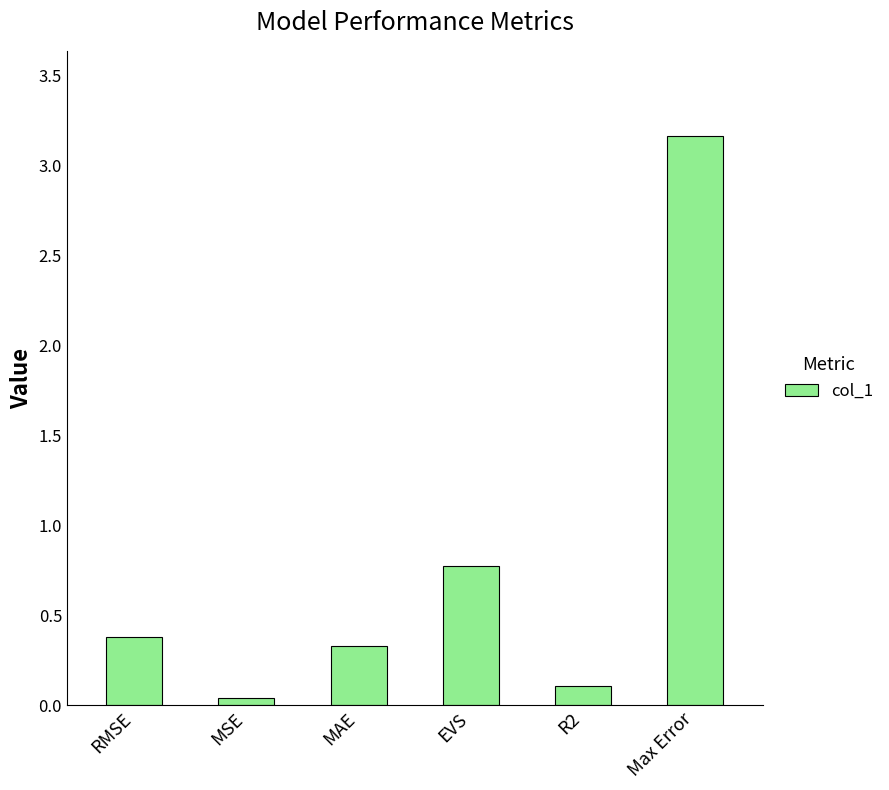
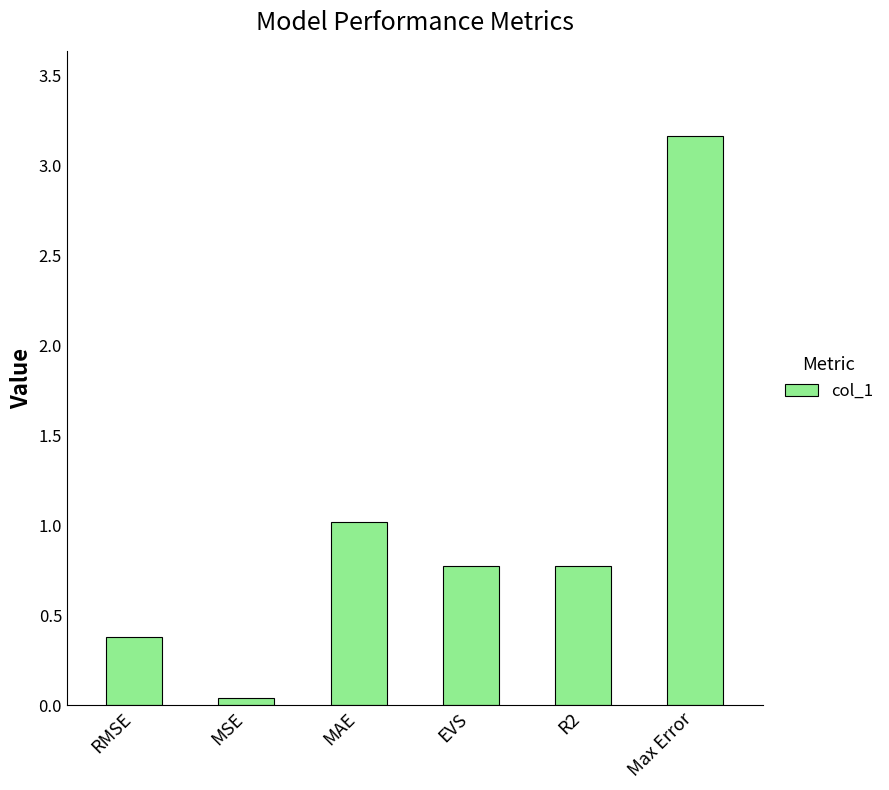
  {
    "RMSE": 0.38,
    "MSE": 0.04,
-   "MAE": 0.33,
+   "MAE": 1.02,
    "EVS": 0.77,
-   "R2": 0.11,
+   "R2": 0.77,
    "Max Error": 3.16
  }
